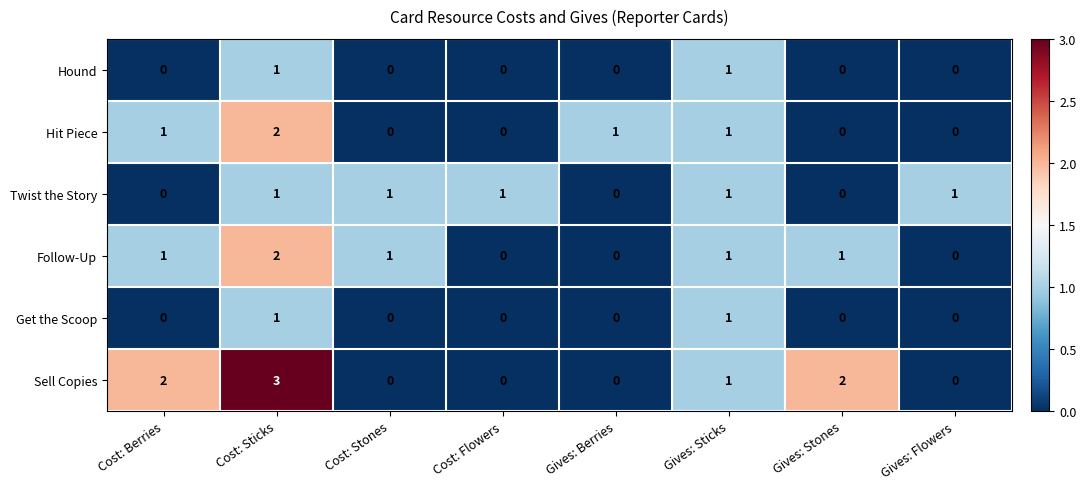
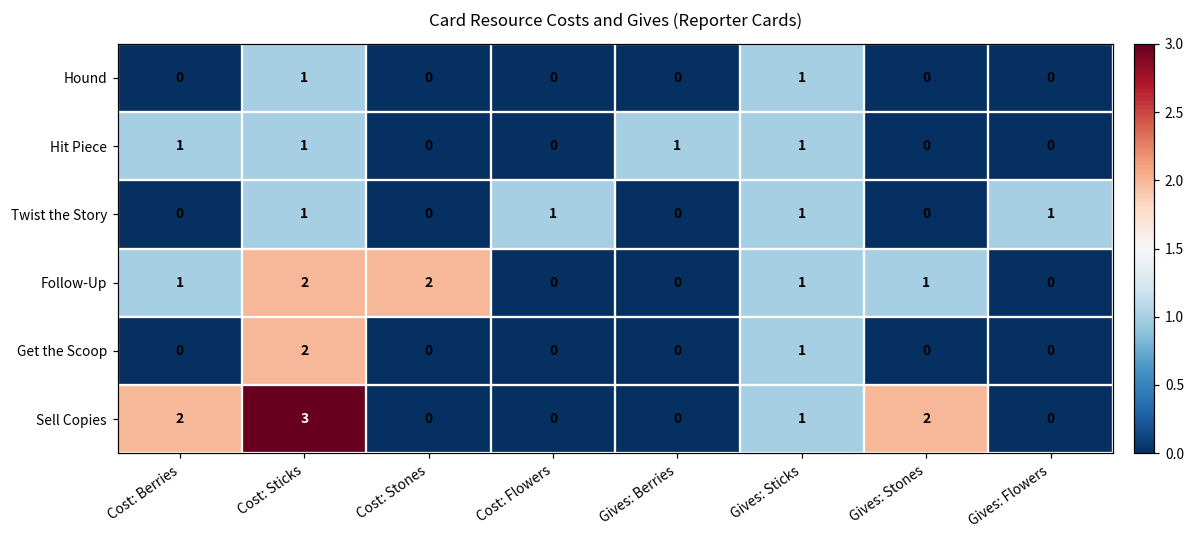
  {
    "Hound": {
      "Cost: Berries": 0,
      "Cost: Sticks": 1,
      "Cost: Stones": 0,
      "Cost: Flowers": 0,
      "Gives: Berries": 0,
      "Gives: Sticks": 1,
      "Gives: Stones": 0,
      "Gives: Flowers": 0
    },
    "Hit Piece": {
      "Cost: Berries": 1,
-     "Cost: Sticks": 2,
+     "Cost: Sticks": 1,
      "Cost: Stones": 0,
      "Cost: Flowers": 0,
      "Gives: Berries": 1,
      "Gives: Sticks": 1,
      "Gives: Stones": 0,
      "Gives: Flowers": 0
    },
    "Twist the Story": {
      "Cost: Berries": 0,
      "Cost: Sticks": 1,
-     "Cost: Stones": 1,
+     "Cost: Stones": 0,
      "Cost: Flowers": 1,
      "Gives: Berries": 0,
      "Gives: Sticks": 1,
      "Gives: Stones": 0,
      "Gives: Flowers": 1
    },
    "Follow-Up": {
      "Cost: Berries": 1,
      "Cost: Sticks": 2,
-     "Cost: Stones": 1,
+     "Cost: Stones": 2,
      "Cost: Flowers": 0,
      "Gives: Berries": 0,
      "Gives: Sticks": 1,
      "Gives: Stones": 1,
      "Gives: Flowers": 0
    },
    "Get the Scoop": {
      "Cost: Berries": 0,
-     "Cost: Sticks": 1,
+     "Cost: Sticks": 2,
      "Cost: Stones": 0,
      "Cost: Flowers": 0,
      "Gives: Berries": 0,
      "Gives: Sticks": 1,
      "Gives: Stones": 0,
      "Gives: Flowers": 0
    },
    "Sell Copies": {
      "Cost: Berries": 2,
      "Cost: Sticks": 3,
      "Cost: Stones": 0,
      "Cost: Flowers": 0,
      "Gives: Berries": 0,
      "Gives: Sticks": 1,
      "Gives: Stones": 2,
      "Gives: Flowers": 0
    }
  }
